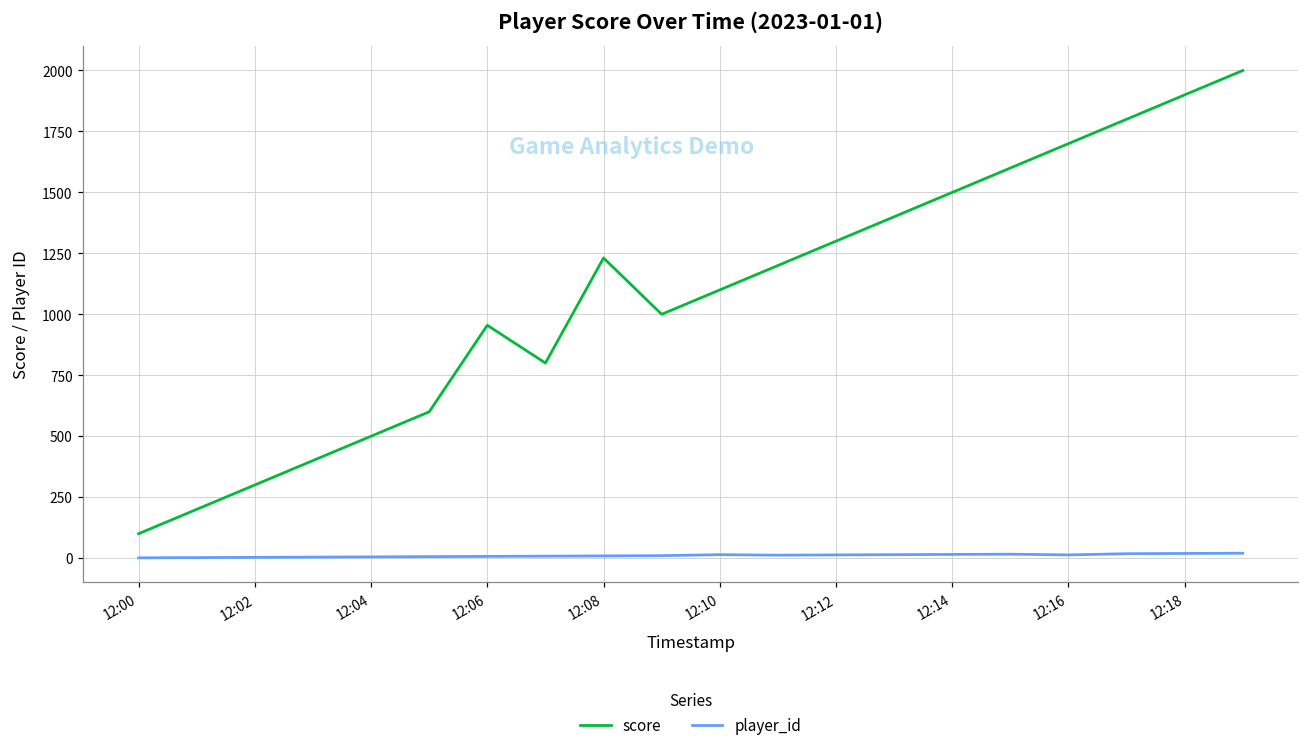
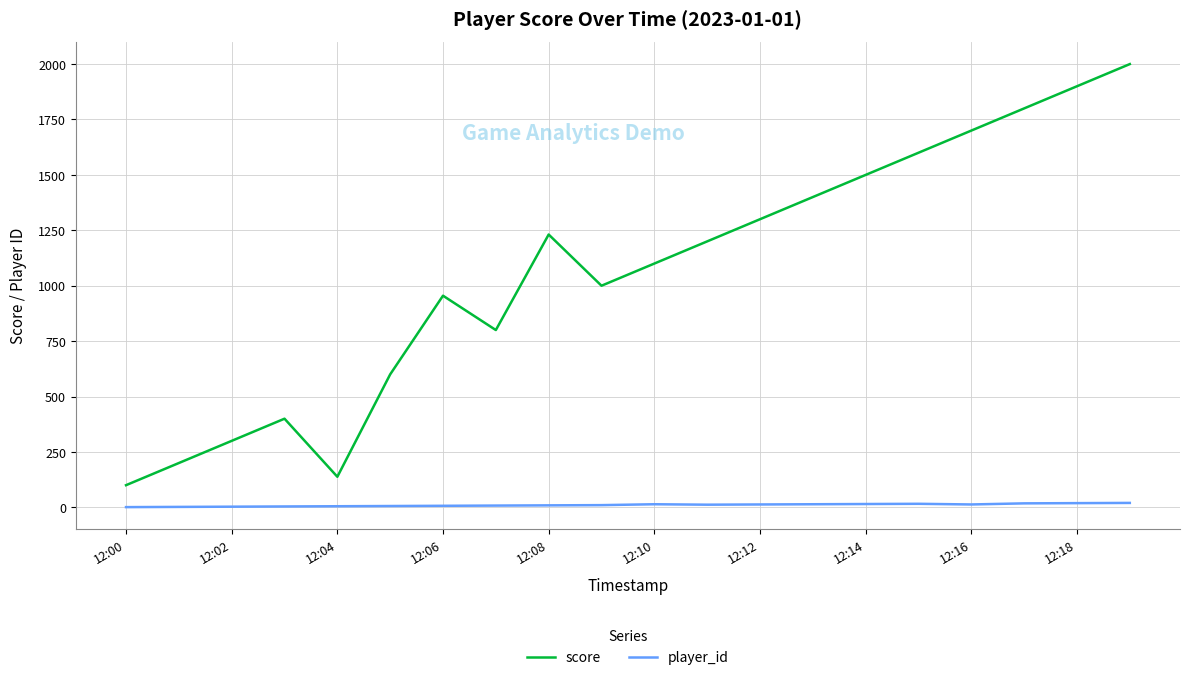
  {
    "score": {
      "12:00": 100,
      "12:02": 300,
-     "12:04": 500,
+     "12:04": 140,
      "12:06": 960,
      "12:08": 1230,
      "12:10": 1100,
      "12:12": 1300,
      "12:14": 1500,
      "12:16": 1700,
      "12:18": 1900
    },
    "player_id": {
      "12:00": 0,
      "12:02": 0,
      "12:04": 10,
      "12:06": 10,
      "12:08": 10,
      "12:10": 10,
      "12:12": 10,
      "12:14": 20,
      "12:16": 10,
      "12:18": 20
    }
  }
